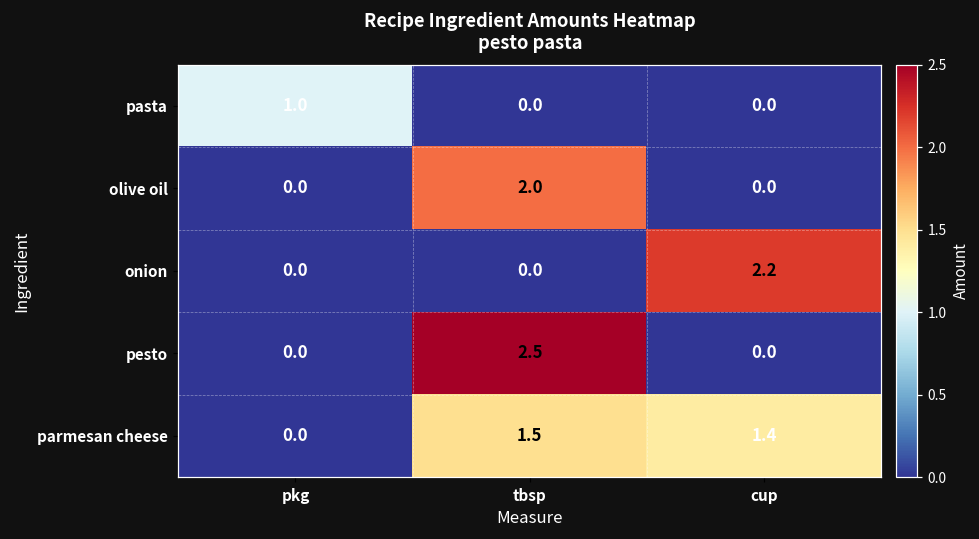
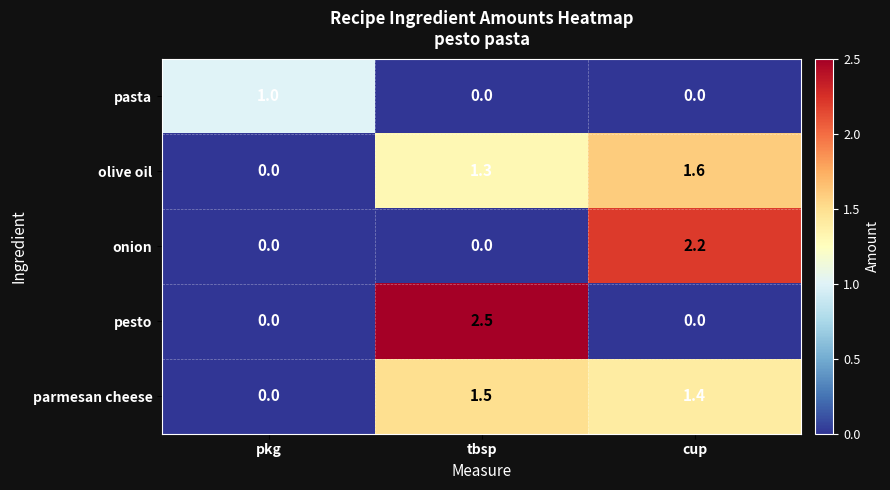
  {
    "pasta": {
      "tbsp": 0.0,
      "cup": 0.0
    },
    "olive oil": {
      "pkg": 0.0,
-     "tbsp": 2.0,
-     "cup": 0.0
+     "tbsp": 1.3,
+     "cup": 1.6
    },
    "onion": {
      "pkg": 0.0,
      "tbsp": 0.0,
      "cup": 2.2
    },
    "pesto": {
      "pkg": 0.0,
      "tbsp": 2.5,
      "cup": 0.0
    },
    "parmesan cheese": {
      "pkg": 0.0,
      "tbsp": 1.5,
      "cup": 1.4
    }
  }
